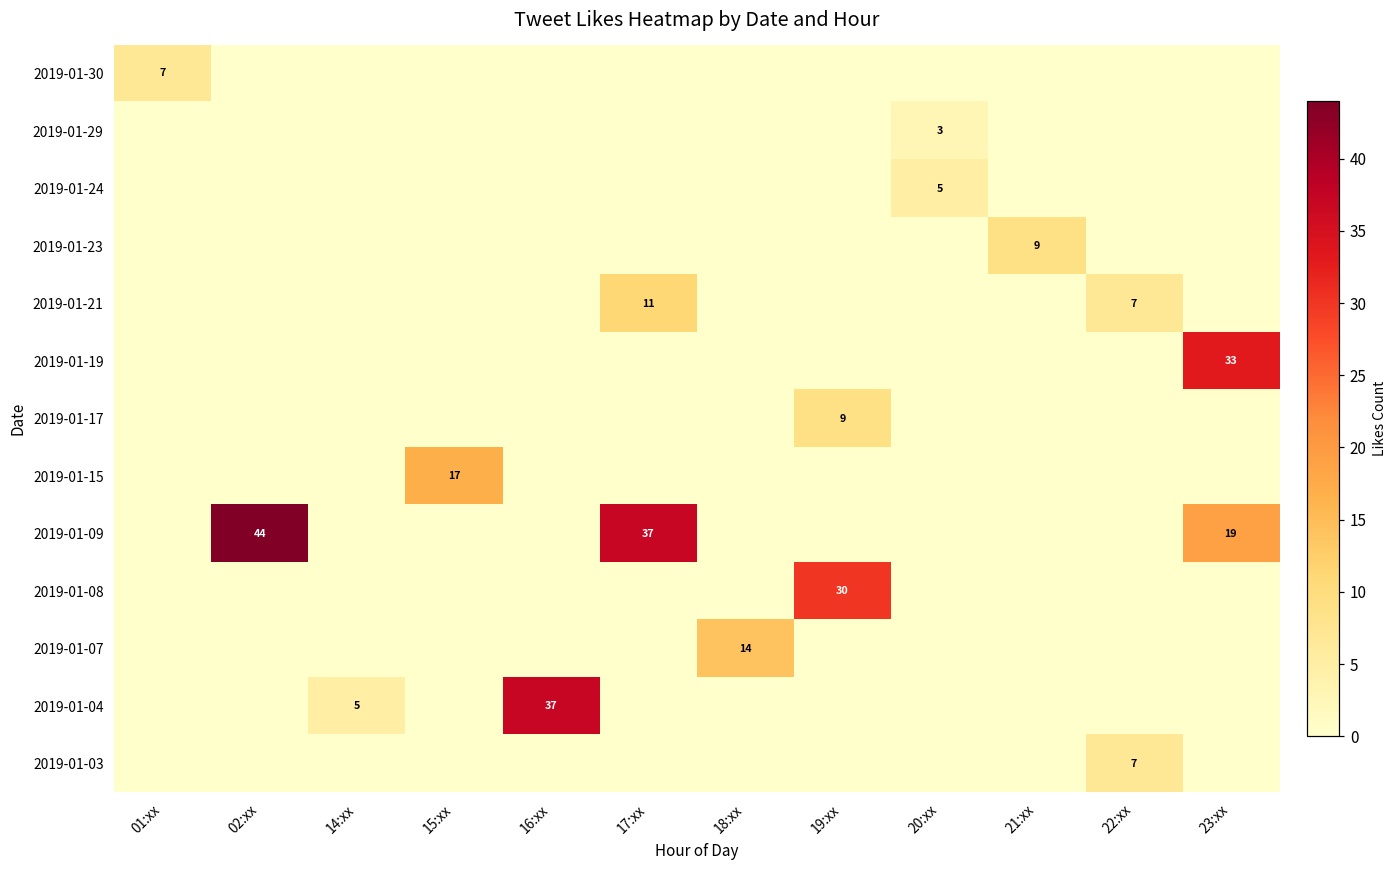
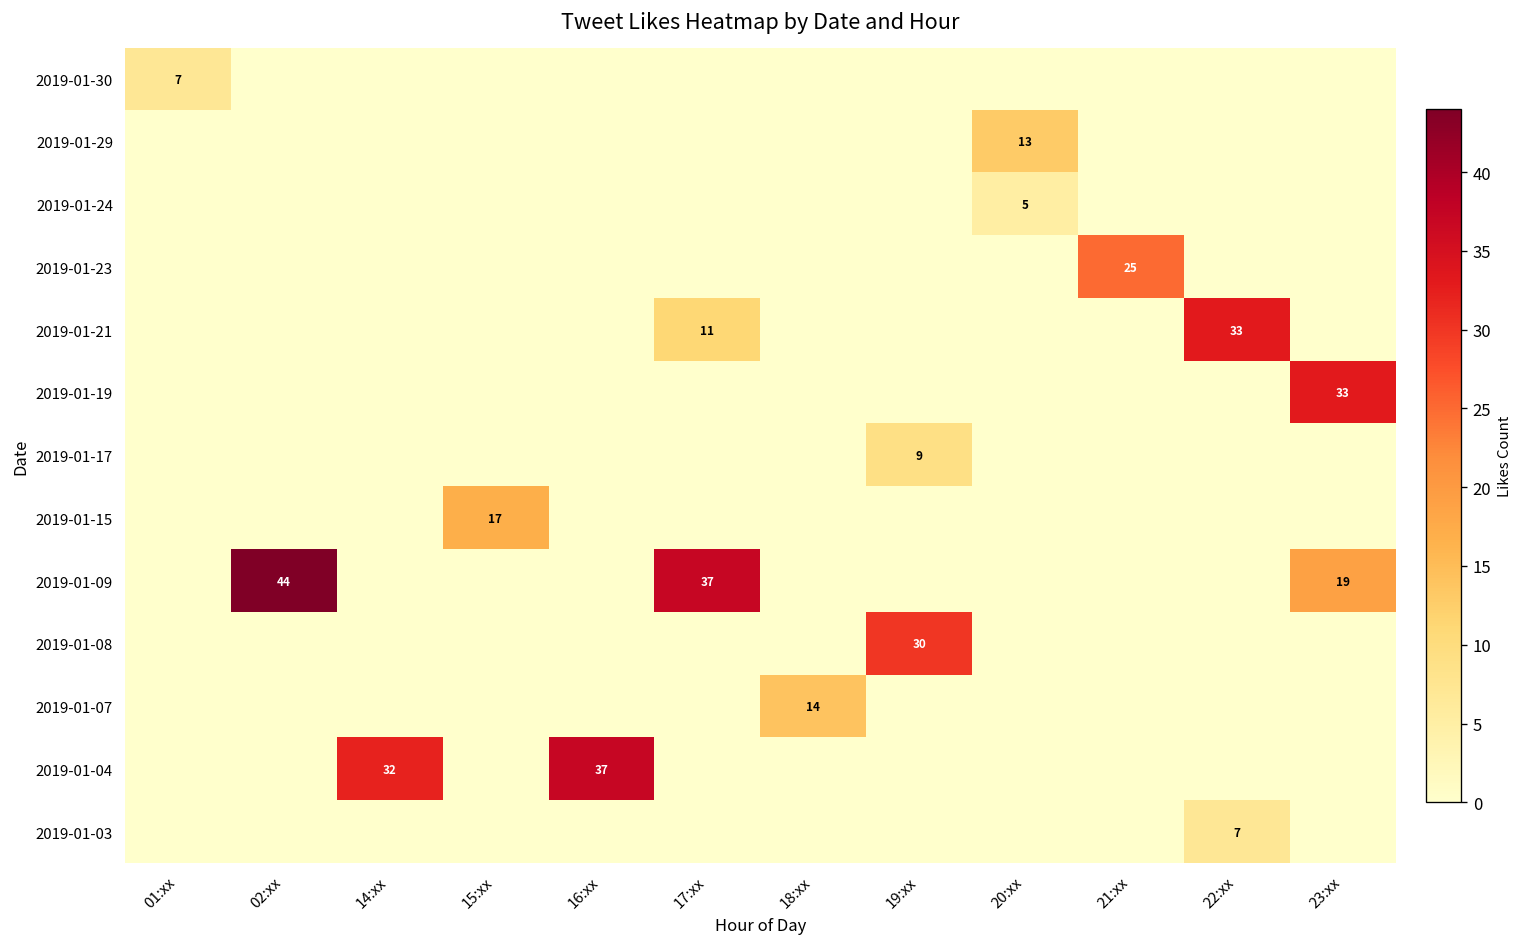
  {
    "2019-01-30": {
      "01:xx": 7
    },
    "2019-01-29": {
-     "20:xx": 3
+     "20:xx": 13
    },
    "2019-01-24": {
      "20:xx": 5
    },
    "2019-01-23": {
-     "21:xx": 9
+     "21:xx": 25
    },
    "2019-01-21": {
      "17:xx": 11,
-     "22:xx": 7
+     "22:xx": 33
    },
    "2019-01-19": {
      "23:xx": 33
    },
    "2019-01-17": {
      "19:xx": 9
    },
    "2019-01-15": {
      "15:xx": 17
    },
    "2019-01-09": {
      "02:xx": 44,
      "17:xx": 37,
      "23:xx": 19
    },
    "2019-01-08": {
      "19:xx": 30
    },
    "2019-01-07": {
      "18:xx": 14
    },
    "2019-01-04": {
-     "14:xx": 5,
+     "14:xx": 32,
      "16:xx": 37
    },
    "2019-01-03": {
      "22:xx": 7
    }
  }
